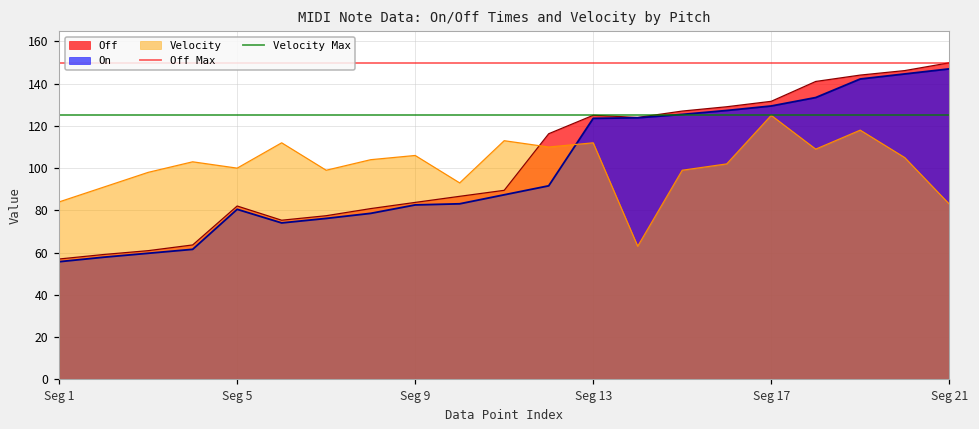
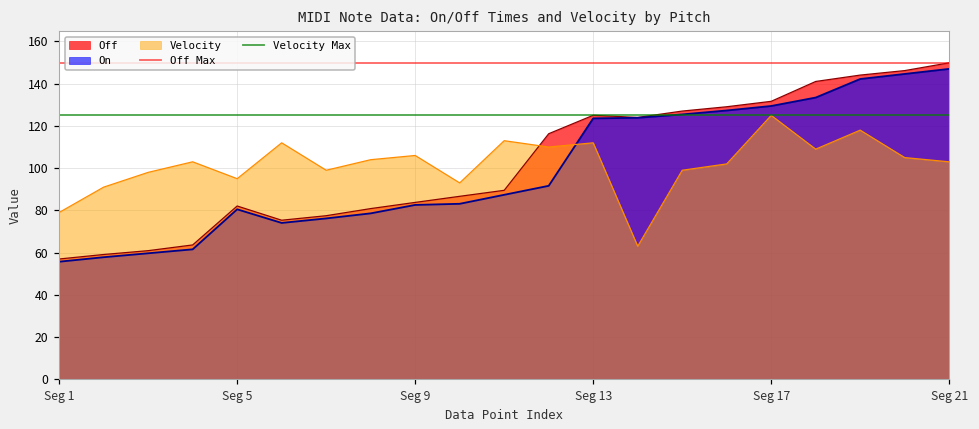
  {
    "Off": {
      "Seg 5": 82,
      "Seg 13": 125,
      "Seg 17": 132,
      "Seg 21": 150
    },
    "On": {
      "Seg 5": 80,
      "Seg 13": 124,
      "Seg 17": 129,
      "Seg 21": 147
    },
    "Velocity": {
-     "Seg 1": 84,
-     "Seg 5": 100,
+     "Seg 1": 79,
+     "Seg 5": 95,
      "Seg 9": 106,
      "Seg 13": 112,
      "Seg 17": 125,
-     "Seg 21": 83
+     "Seg 21": 103
    }
  }
